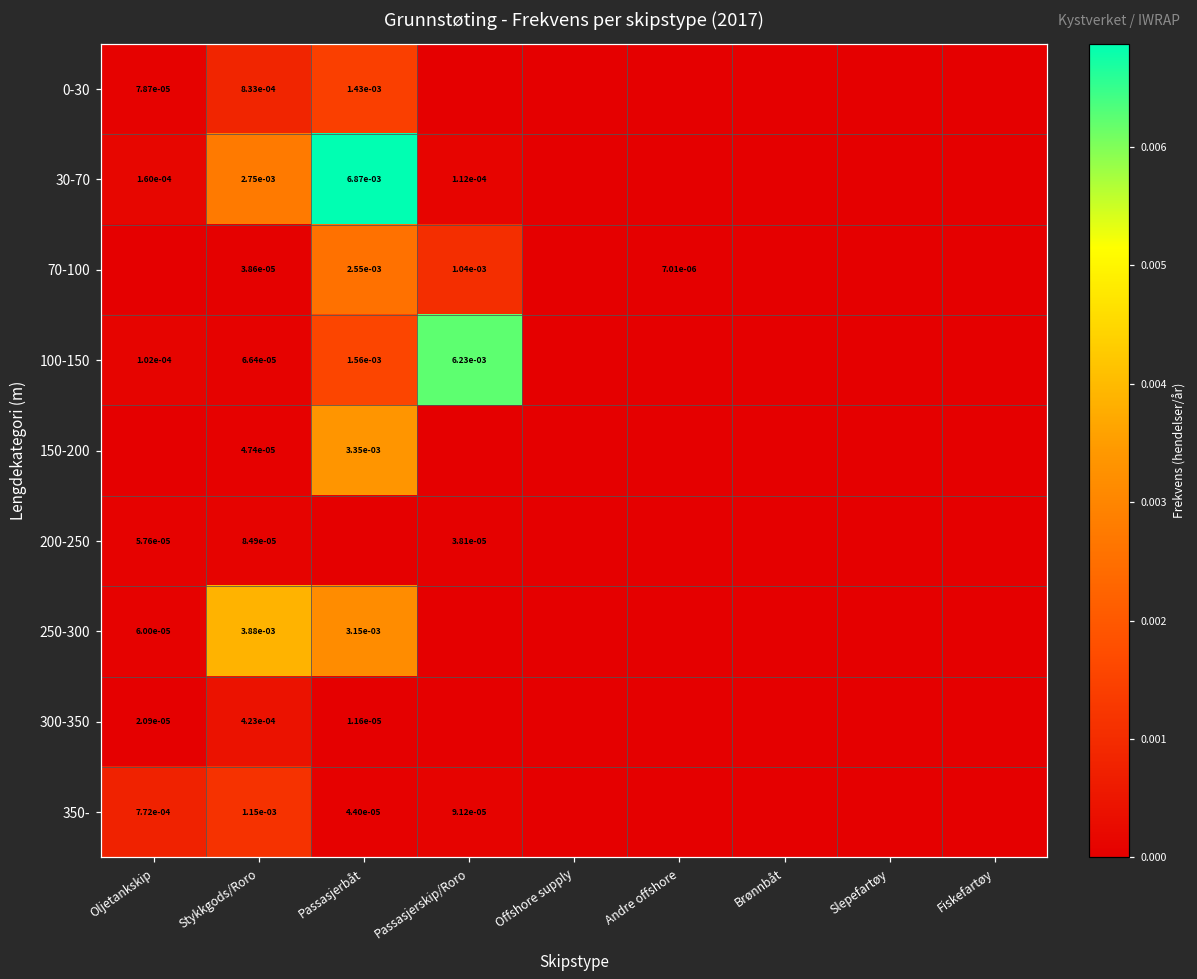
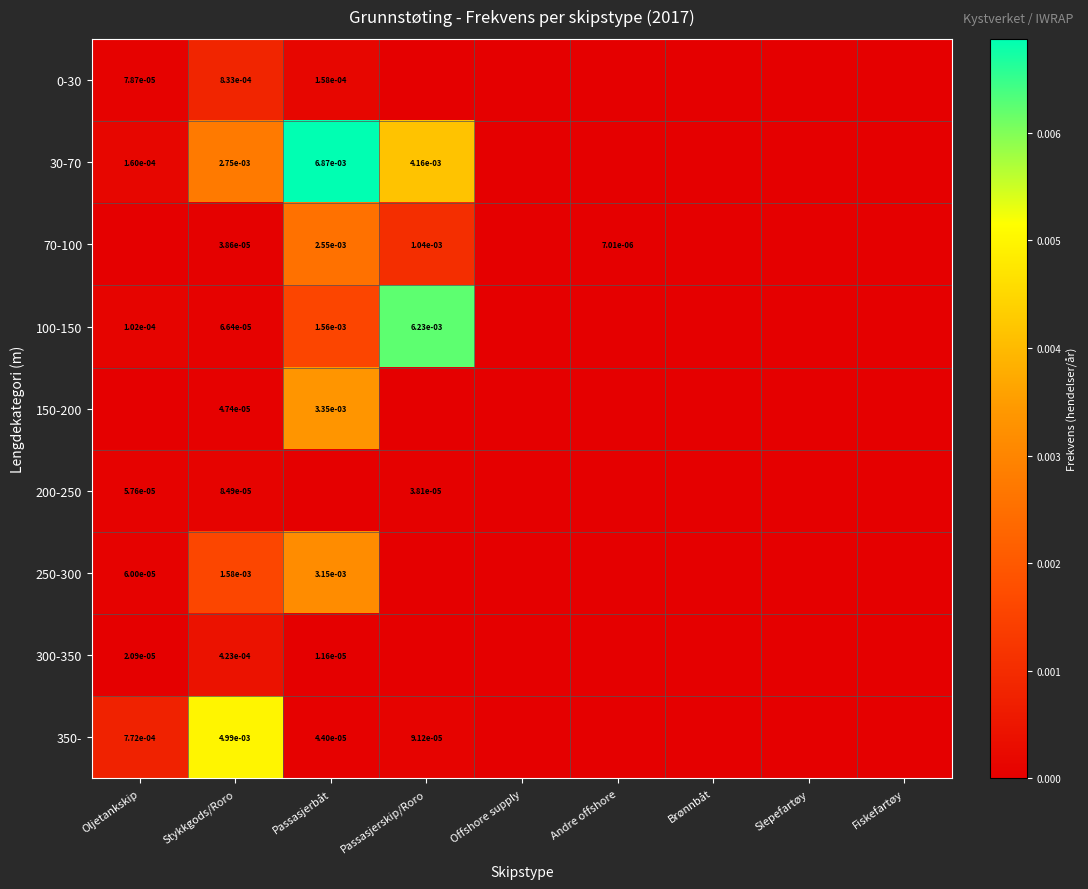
  {
    "0-30": {
      "Oljetankskip": "7.87e-05",
      "Stykkgods/Roro": "8.33e-04",
-     "Passasjerbåt": "1.43e-03"
+     "Passasjerbåt": "1.58e-04"
    },
    "30-70": {
      "Oljetankskip": "1.60e-04",
      "Stykkgods/Roro": "2.75e-03",
      "Passasjerbåt": "6.87e-03",
-     "Passasjerskip/Roro": "1.12e-04"
+     "Passasjerskip/Roro": "4.16e-03"
    },
    "70-100": {
      "Stykkgods/Roro": "3.86e-05",
      "Passasjerbåt": "2.55e-03",
      "Passasjerskip/Roro": "1.04e-03",
      "Andre offshore": "7.01e-06"
    },
    "100-150": {
      "Oljetankskip": "1.02e-04",
      "Stykkgods/Roro": "6.64e-05",
      "Passasjerbåt": "1.56e-03",
      "Passasjerskip/Roro": "6.23e-03"
    },
    "150-200": {
      "Stykkgods/Roro": "4.74e-05",
      "Passasjerbåt": "3.35e-03"
    },
    "200-250": {
      "Oljetankskip": "5.76e-05",
      "Stykkgods/Roro": "8.49e-05",
      "Passasjerskip/Roro": "3.81e-05"
    },
    "250-300": {
      "Oljetankskip": "6.00e-05",
-     "Stykkgods/Roro": "3.88e-03",
+     "Stykkgods/Roro": "1.58e-03",
      "Passasjerbåt": "3.15e-03"
    },
    "300-350": {
      "Oljetankskip": "2.09e-05",
      "Stykkgods/Roro": "4.23e-04",
      "Passasjerbåt": "1.16e-05"
    },
    "350-": {
      "Oljetankskip": "7.72e-04",
-     "Stykkgods/Roro": "1.15e-03",
+     "Stykkgods/Roro": "4.99e-03",
      "Passasjerbåt": "4.40e-05",
      "Passasjerskip/Roro": "9.12e-05"
    }
  }
